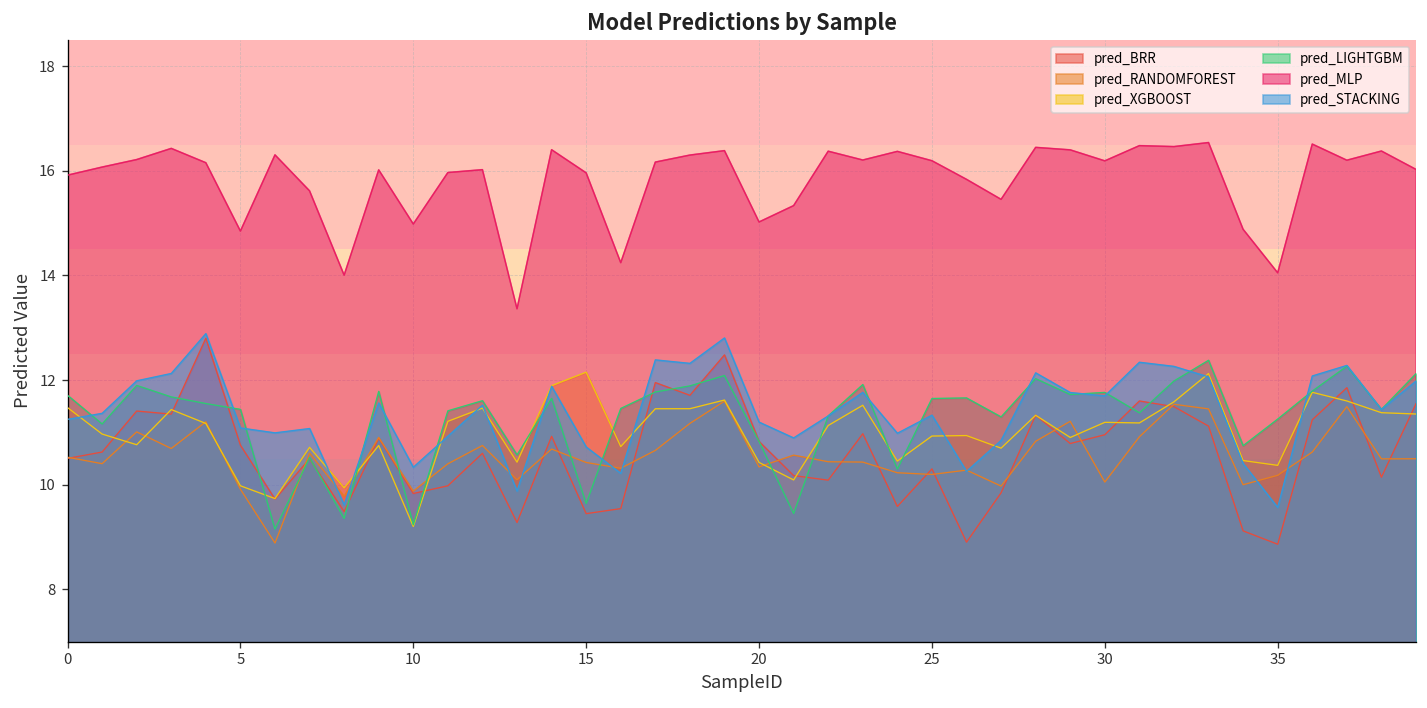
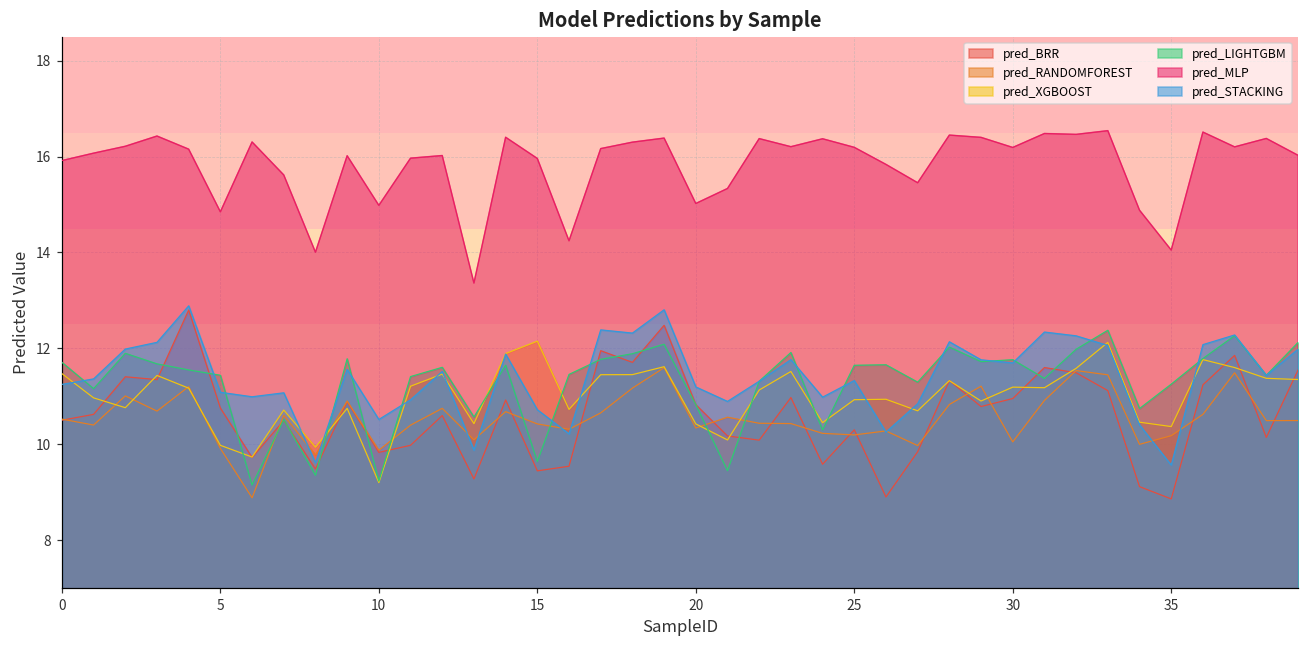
  {
    "pred_XGBOOST": {
      "0": 11.5,
      "5": 10.0,
      "15": 12.2,
      "20": 10.4,
      "25": 10.9,
      "30": 11.2,
      "35": 10.4
    },
    "pred_LIGHTGBM": {
      "0": 11.7,
      "5": 11.4,
      "15": 9.6,
      "25": 11.6,
      "30": 11.8,
      "35": 11.3
    },
    "pred_STACKING": {
      "0": 11.2,
      "5": 11.1,
-     "10": 10.3,
+     "10": 10.5,
      "15": 10.7,
      "20": 11.2,
      "25": 11.3,
      "30": 11.7,
      "35": 9.6
    }
  }
